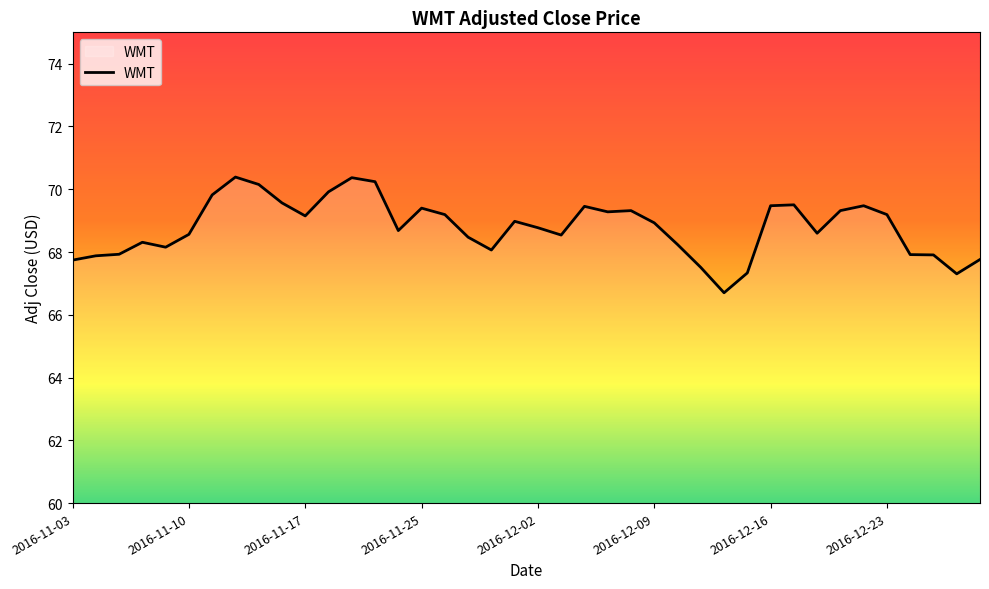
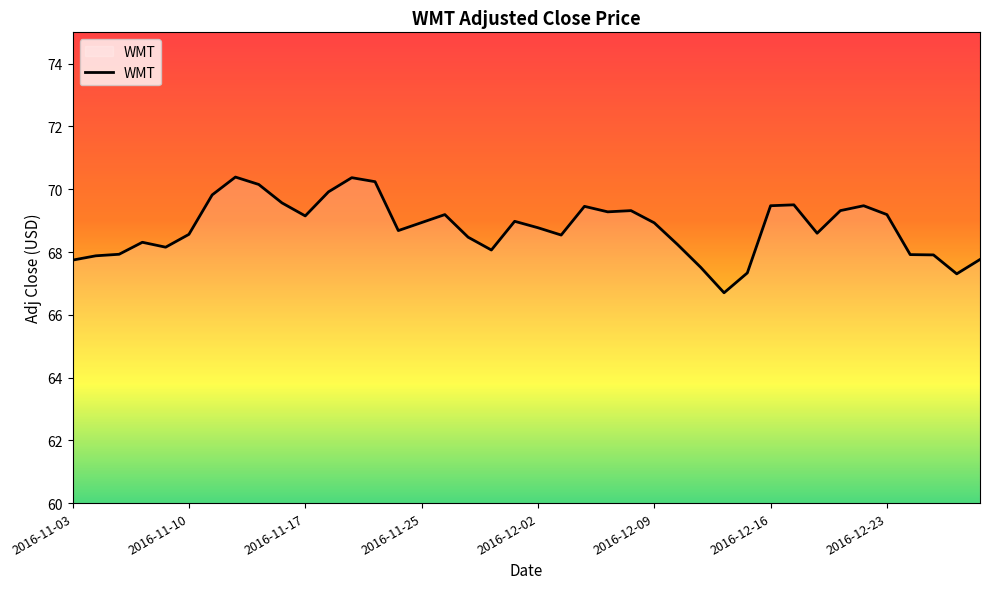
  {
    "2016-11-03": 67.7,
    "2016-11-10": 68.6,
    "2016-11-17": 69.2,
-   "2016-11-25": 69.4,
+   "2016-11-25": 68.9,
    "2016-12-02": 68.8,
    "2016-12-09": 68.9,
    "2016-12-16": 69.5,
    "2016-12-23": 69.2
  }
